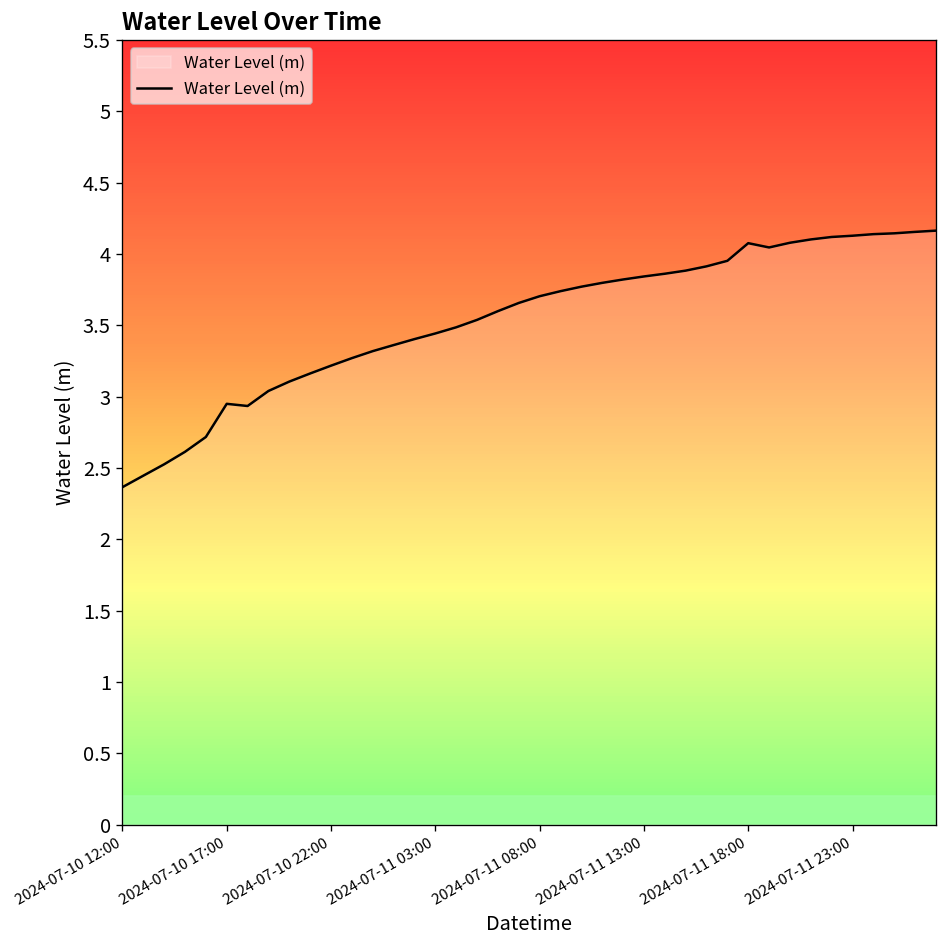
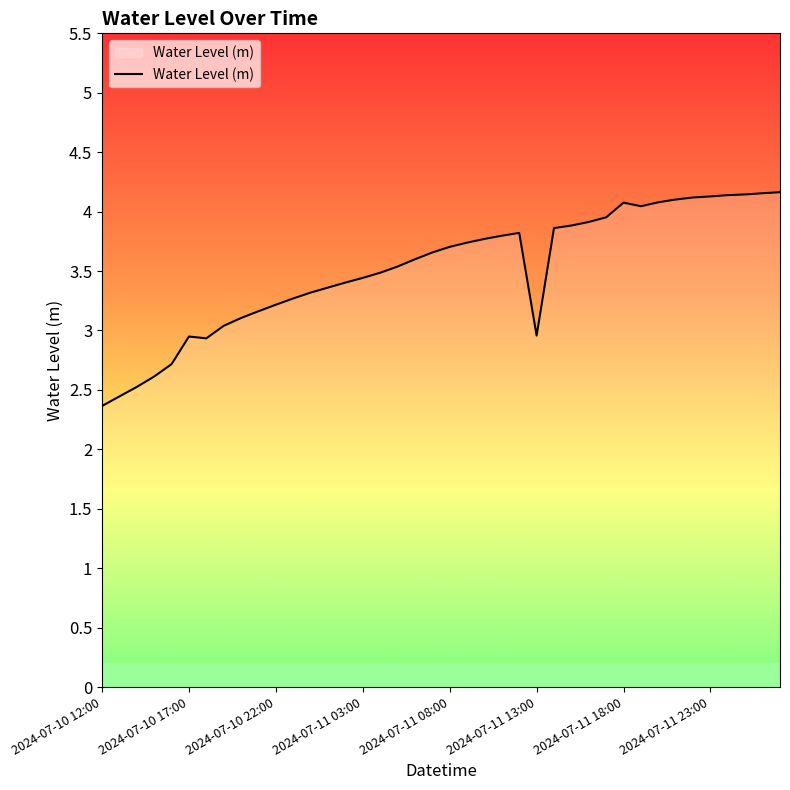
  {
    "2024-07-10 12:00": 2.36,
    "2024-07-10 17:00": 2.95,
    "2024-07-10 22:00": 3.22,
    "2024-07-11 03:00": 3.44,
    "2024-07-11 08:00": 3.70,
-   "2024-07-11 13:00": 3.84,
+   "2024-07-11 13:00": 2.96,
    "2024-07-11 18:00": 4.08,
    "2024-07-11 23:00": 4.13
  }
